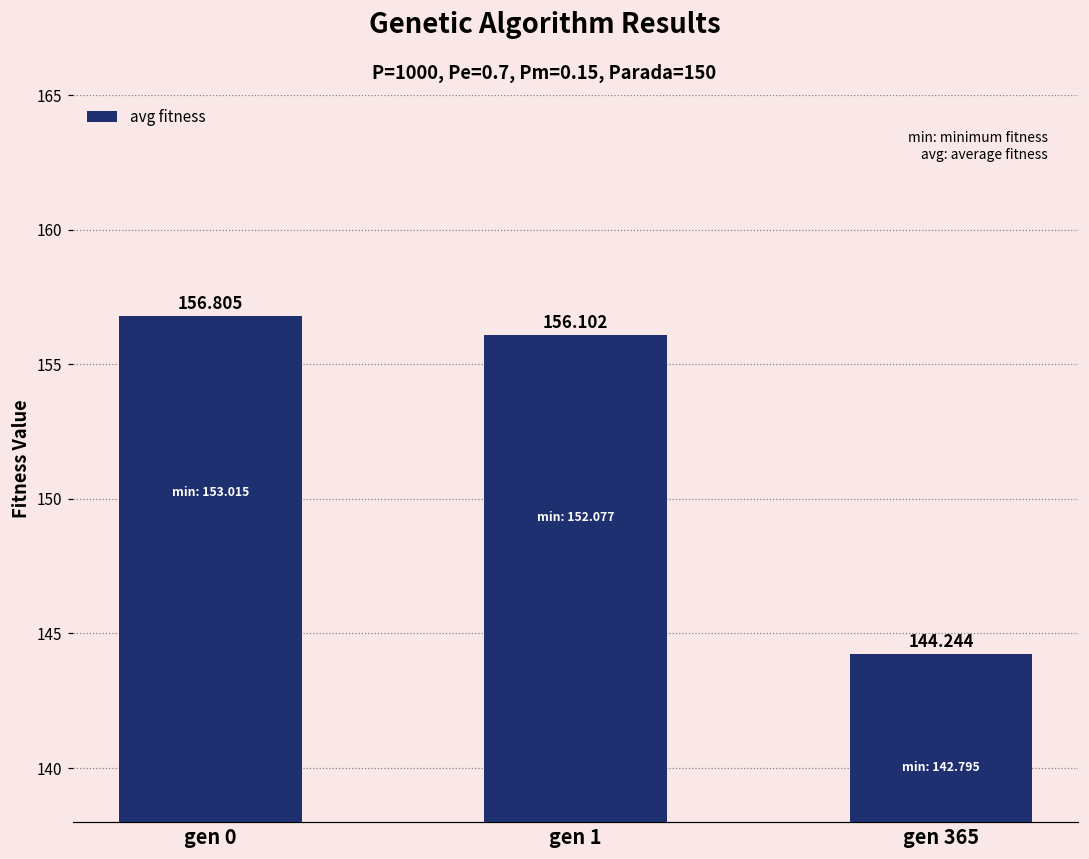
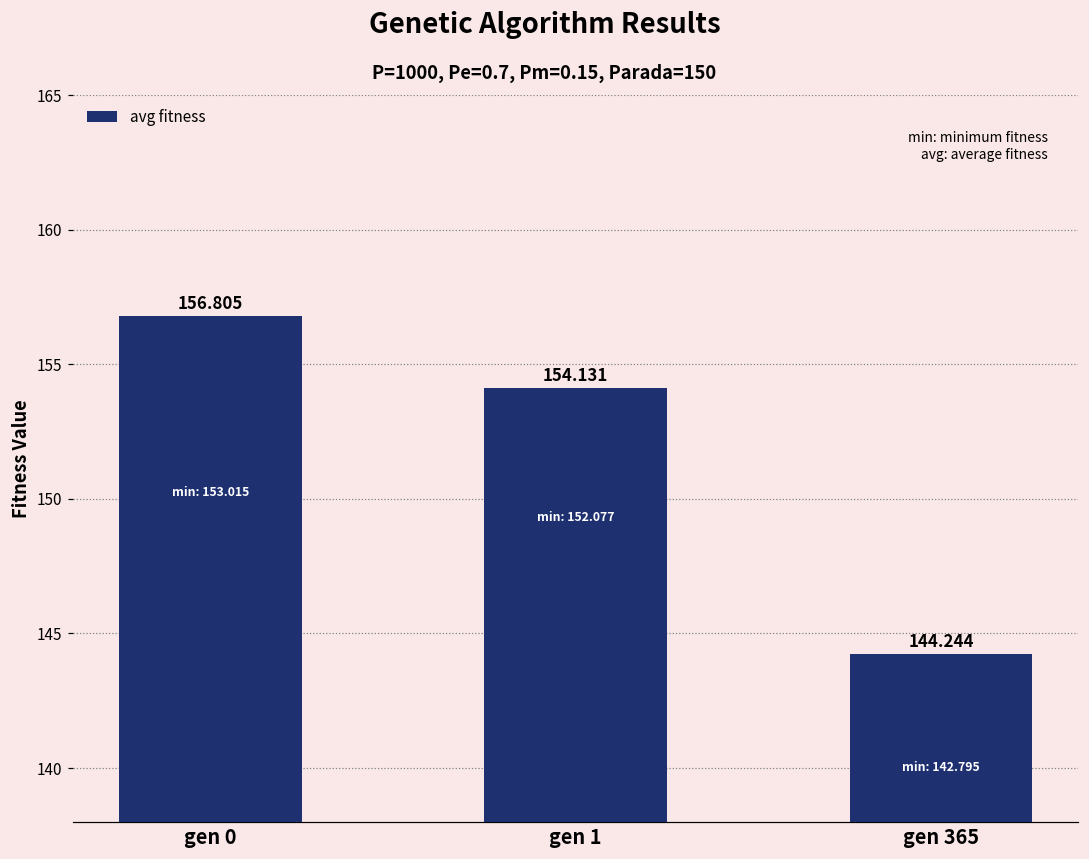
  {
    "gen 0": 156.805,
-   "gen 1": 156.102,
+   "gen 1": 154.131,
    "gen 365": 144.244
  }
